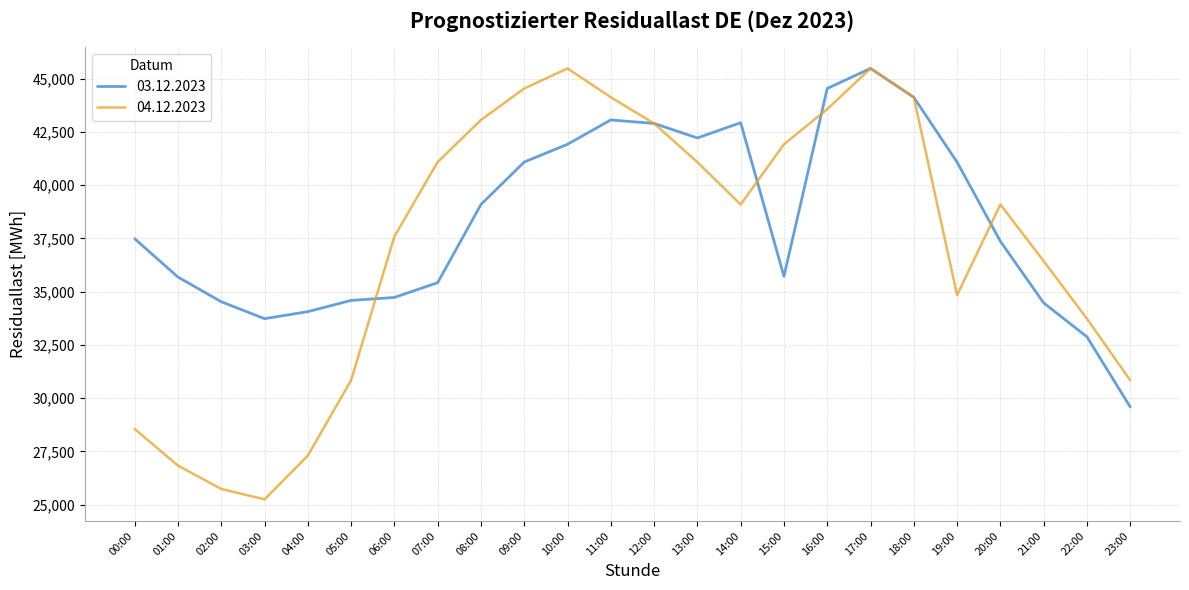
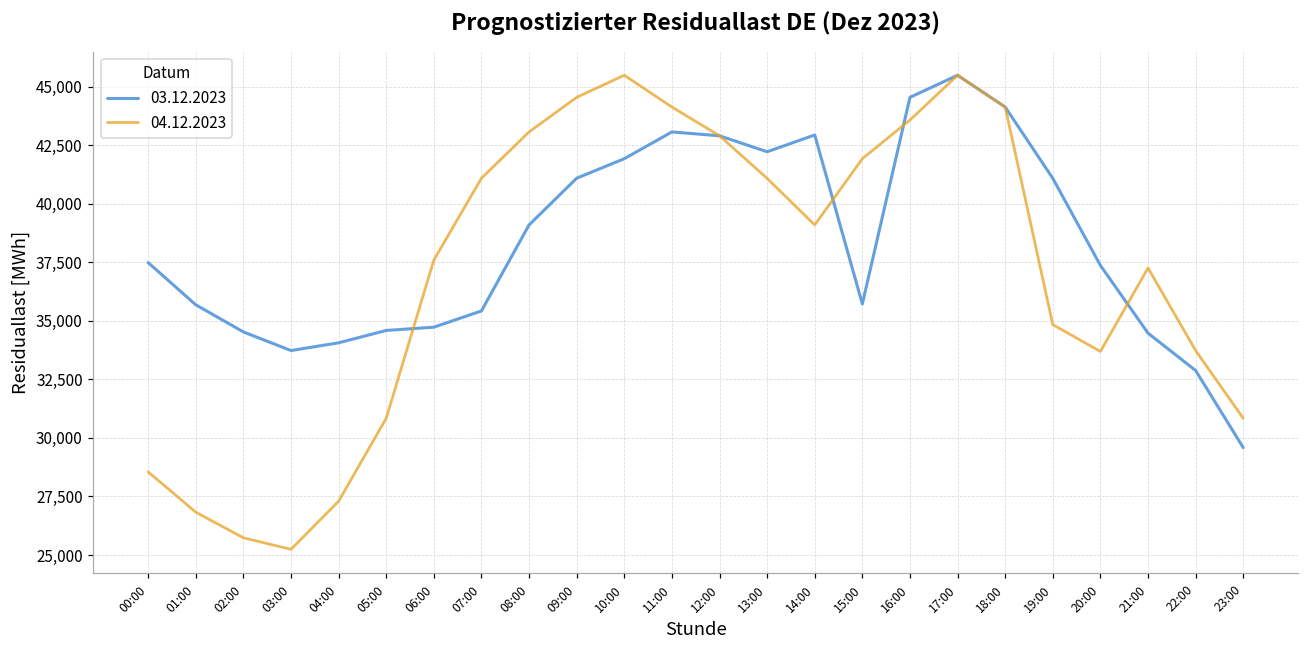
  {
    "03.12.2023": {
      "00:00": "37,500",
      "01:00": "35,700",
      "02:00": "34,500",
      "03:00": "33,700",
      "04:00": "34,100",
      "05:00": "34,600",
      "06:00": "34,700",
      "07:00": "35,400",
      "08:00": "39,100",
      "09:00": "41,100",
      "10:00": "41,900",
      "11:00": "43,100",
      "13:00": "42,200",
      "14:00": "42,900",
      "15:00": "35,700",
      "16:00": "44,500",
      "19:00": "41,100",
      "20:00": "37,400",
      "21:00": "34,500",
      "22:00": "32,900",
      "23:00": "29,600"
    },
    "04.12.2023": {
      "00:00": "28,600",
      "01:00": "26,800",
      "02:00": "25,700",
      "03:00": "25,200",
      "04:00": "27,300",
      "05:00": "30,800",
      "06:00": "37,600",
      "07:00": "41,100",
      "08:00": "43,100",
      "09:00": "44,500",
      "10:00": "45,500",
      "11:00": "44,100",
      "13:00": "41,100",
      "14:00": "39,100",
      "15:00": "41,900",
      "16:00": "43,600",
      "19:00": "34,800",
-     "20:00": "39,100",
-     "21:00": "36,400",
+     "20:00": "33,700",
+     "21:00": "37,300",
      "22:00": "33,700",
      "23:00": "30,800"
    }
  }
